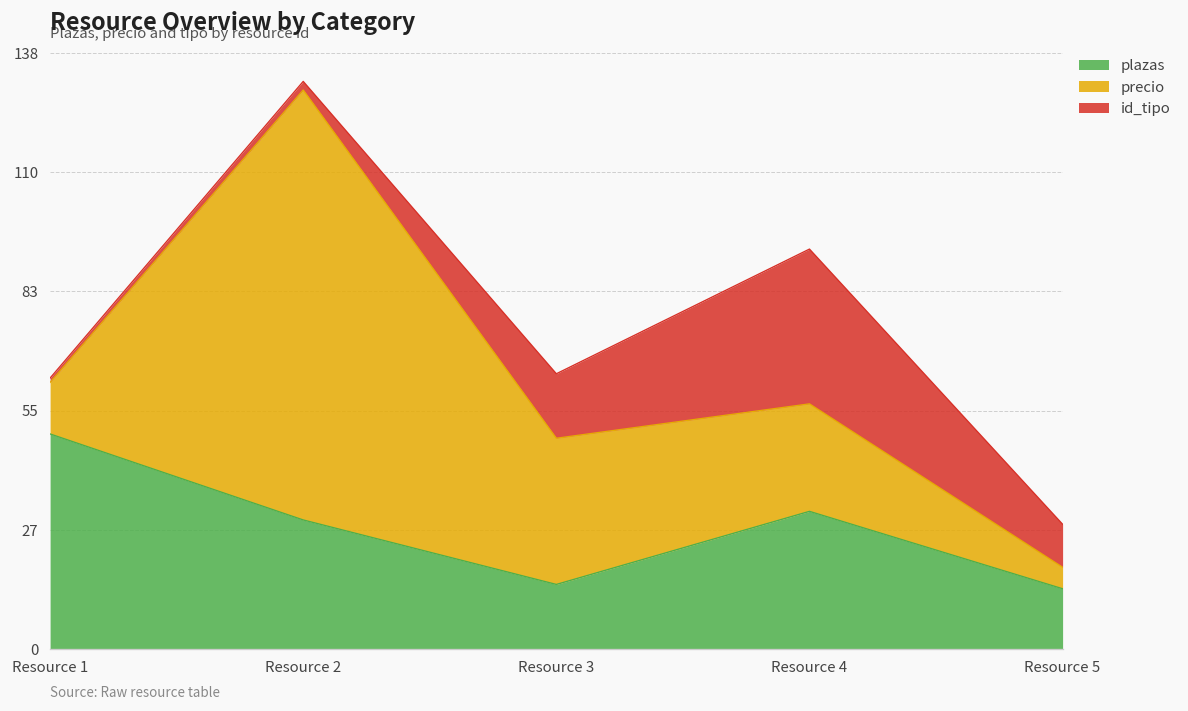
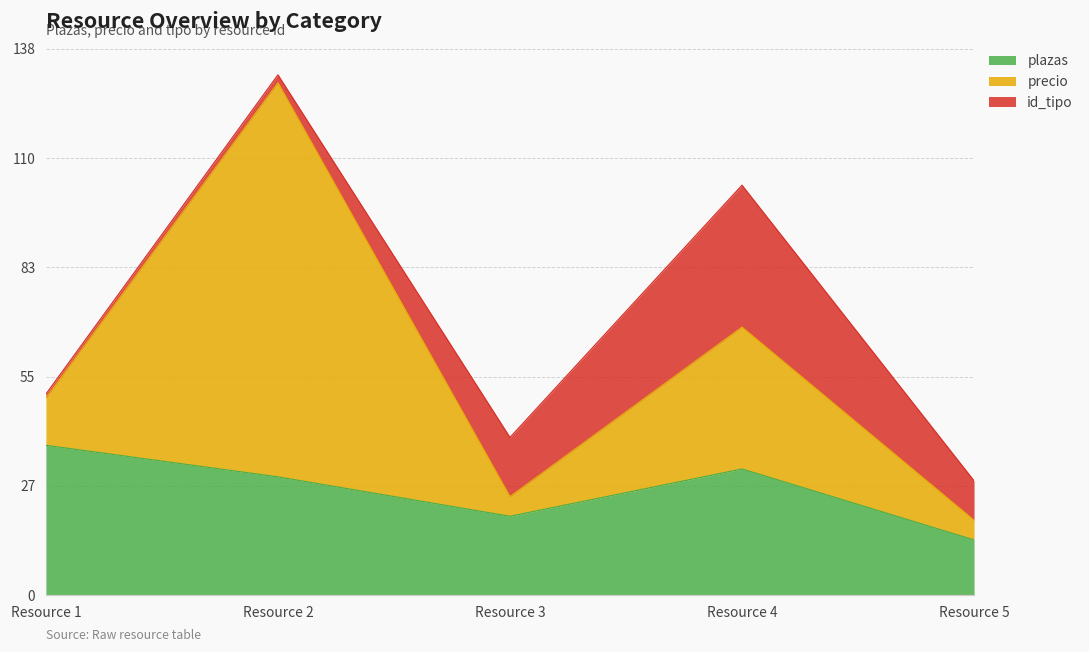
  {
    "plazas": {
-     "Resource 1": 50,
+     "Resource 1": 38,
      "Resource 2": 30,
-     "Resource 3": 15,
+     "Resource 3": 20,
      "Resource 4": 32,
      "Resource 5": 14
    },
    "precio": {
      "Resource 1": 12,
      "Resource 2": 100,
-     "Resource 3": 34,
-     "Resource 4": 25,
+     "Resource 3": 5,
+     "Resource 4": 36,
      "Resource 5": 5
    },
    "id_tipo": {
      "Resource 1": 1,
      "Resource 2": 2,
      "Resource 3": 15,
      "Resource 4": 36,
      "Resource 5": 10
    }
  }
